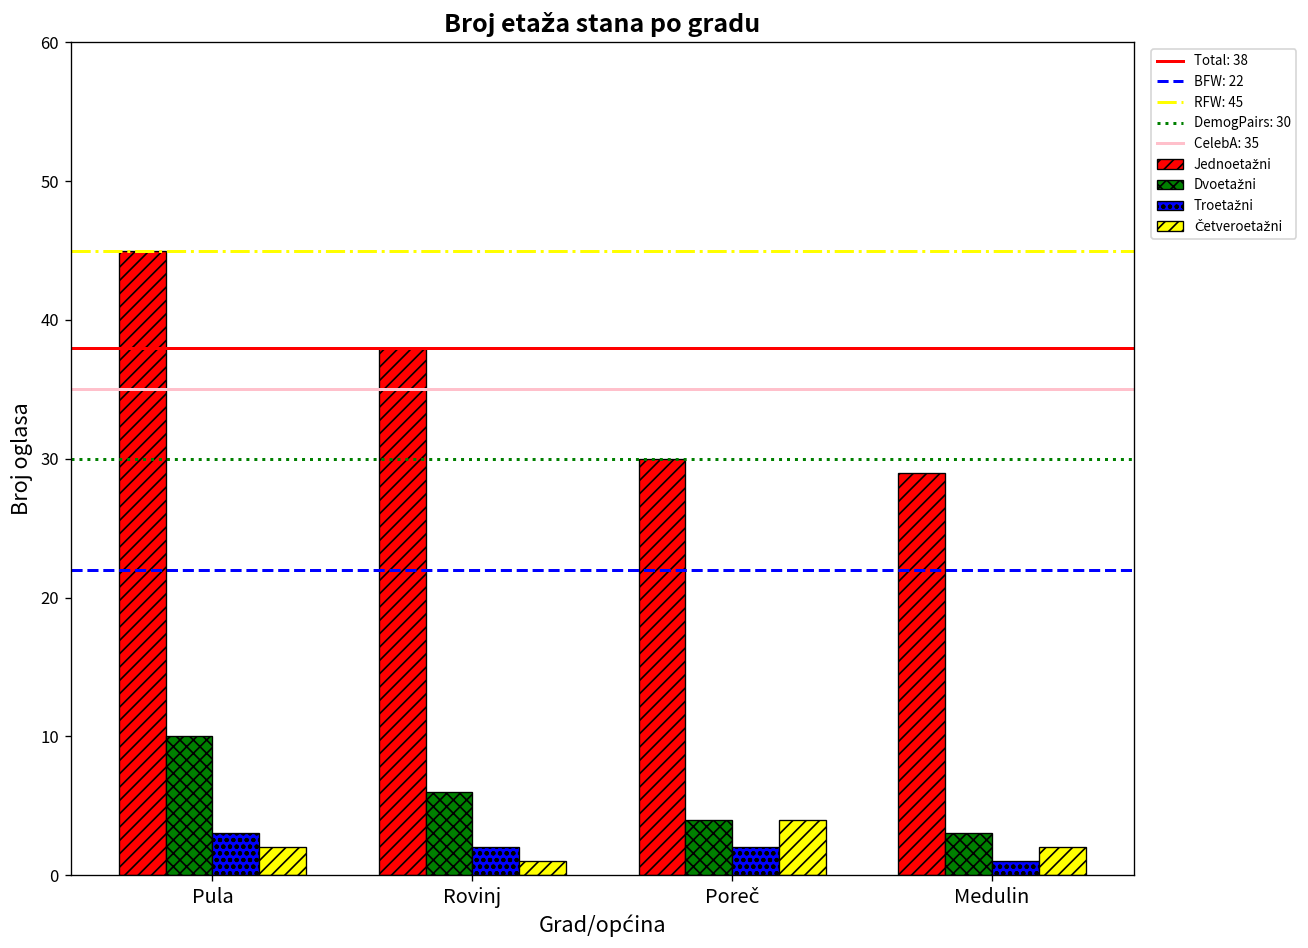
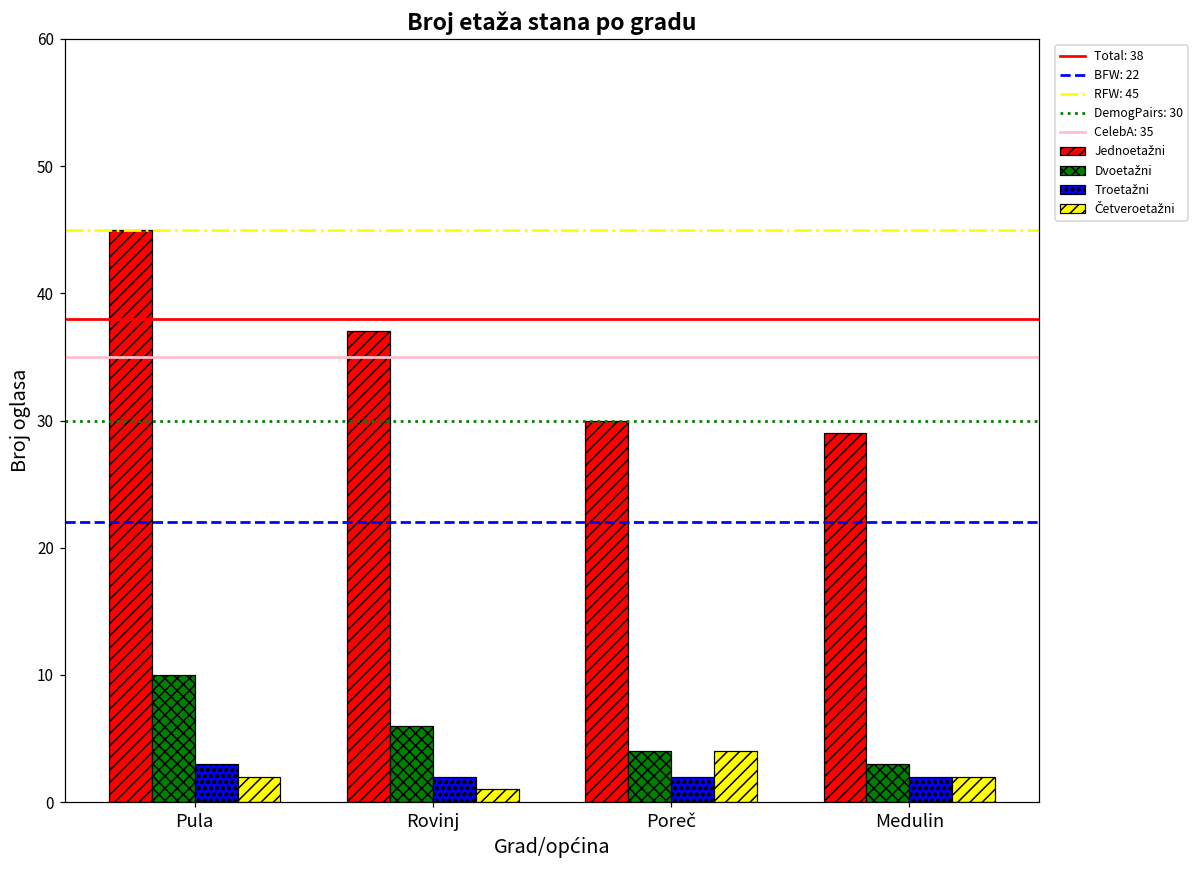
  {
    "Jednoetažni": {
      "Pula": 45,
-     "Rovinj": 38,
+     "Rovinj": 37,
      "Poreč": 30,
      "Medulin": 29
    },
    "Dvoetažni": {
      "Pula": 10,
      "Rovinj": 6,
      "Poreč": 4,
      "Medulin": 3
    },
    "Troetažni": {
      "Pula": 3,
      "Rovinj": 2,
      "Poreč": 2,
-     "Medulin": 1
+     "Medulin": 2
    },
    "Četveroetažni": {
      "Pula": 2,
      "Rovinj": 1,
      "Poreč": 4,
      "Medulin": 2
    }
  }
